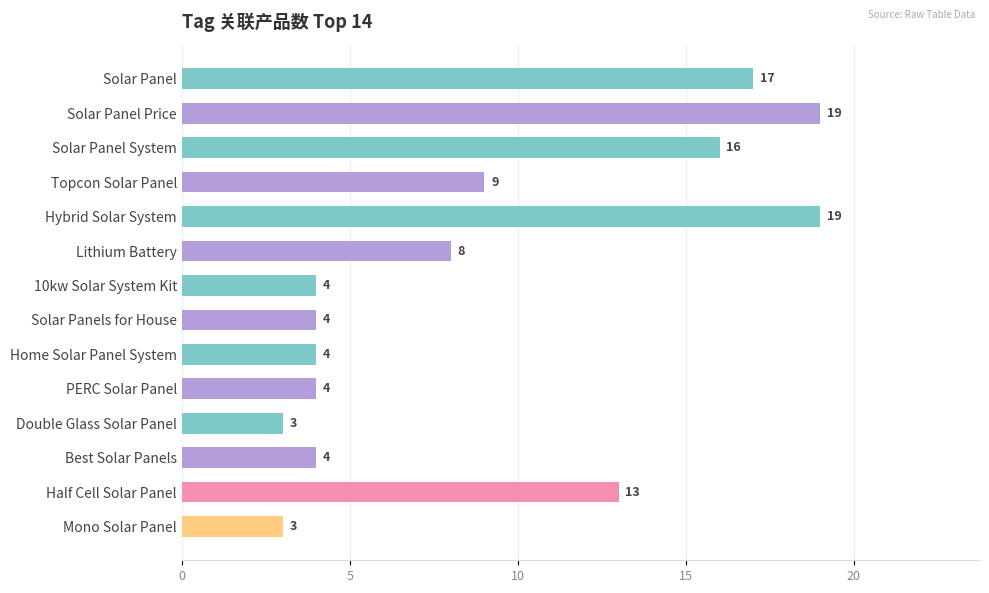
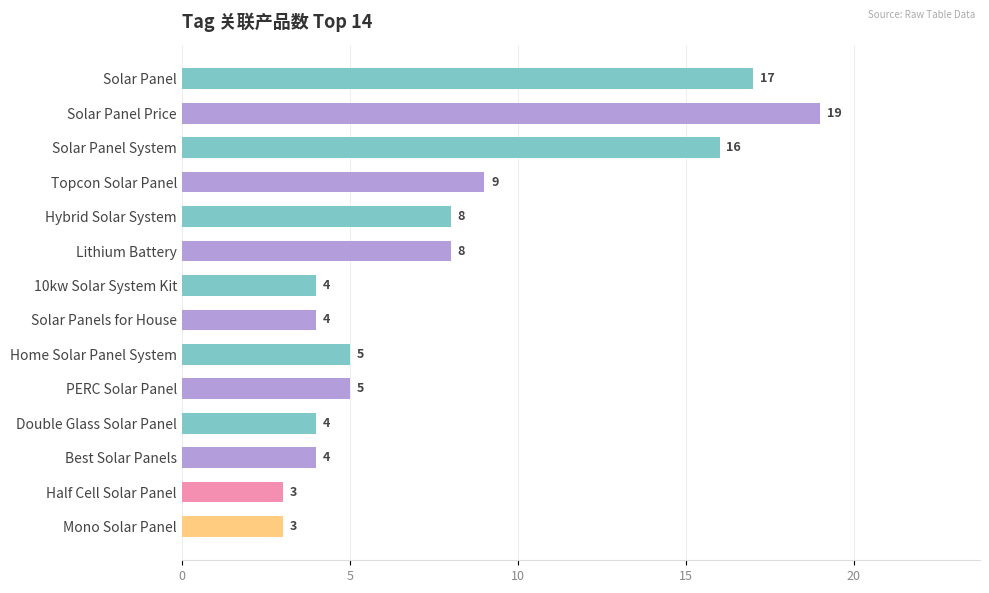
  {
    "Solar Panel": 17,
    "Solar Panel Price": 19,
    "Solar Panel System": 16,
    "Topcon Solar Panel": 9,
-   "Hybrid Solar System": 19,
+   "Hybrid Solar System": 8,
    "Lithium Battery": 8,
    "10kw Solar System Kit": 4,
    "Solar Panels for House": 4,
-   "Home Solar Panel System": 4,
-   "PERC Solar Panel": 4,
-   "Double Glass Solar Panel": 3,
+   "Home Solar Panel System": 5,
+   "PERC Solar Panel": 5,
+   "Double Glass Solar Panel": 4,
    "Best Solar Panels": 4,
-   "Half Cell Solar Panel": 13,
+   "Half Cell Solar Panel": 3,
    "Mono Solar Panel": 3
  }
